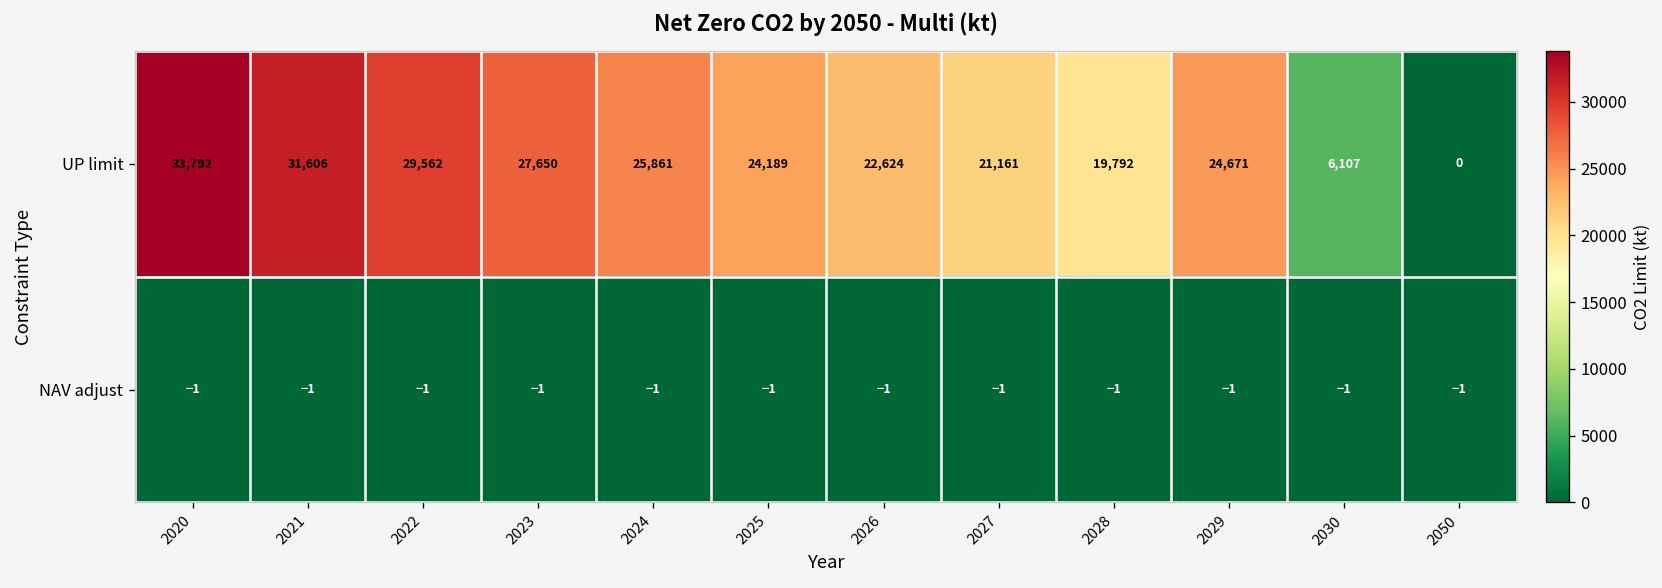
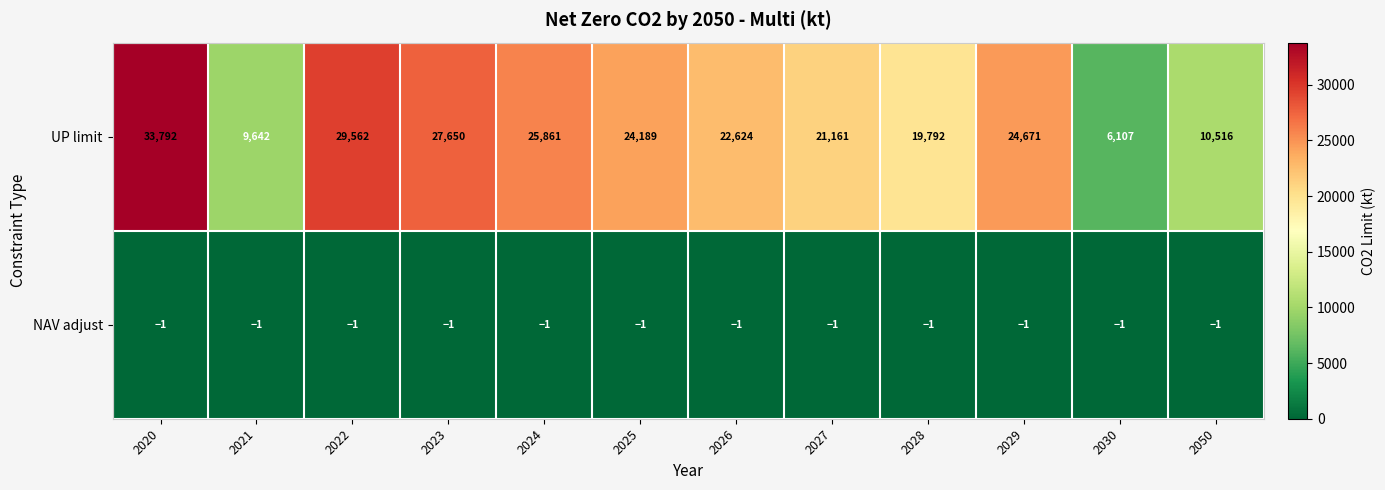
  {
    "UP limit": {
      "2020": "33,792",
-     "2021": "31,606",
+     "2021": "9,642",
      "2022": "29,562",
      "2023": "27,650",
      "2024": "25,861",
      "2025": "24,189",
      "2026": "22,624",
      "2027": "21,161",
      "2028": "19,792",
      "2029": "24,671",
      "2030": "6,107",
-     "2050": "0"
+     "2050": "10,516"
    },
    "NAV adjust": {
      "2020": "-1",
      "2021": "-1",
      "2022": "-1",
      "2023": "-1",
      "2024": "-1",
      "2025": "-1",
      "2026": "-1",
      "2027": "-1",
      "2028": "-1",
      "2029": "-1",
      "2030": "-1",
      "2050": "-1"
    }
  }
